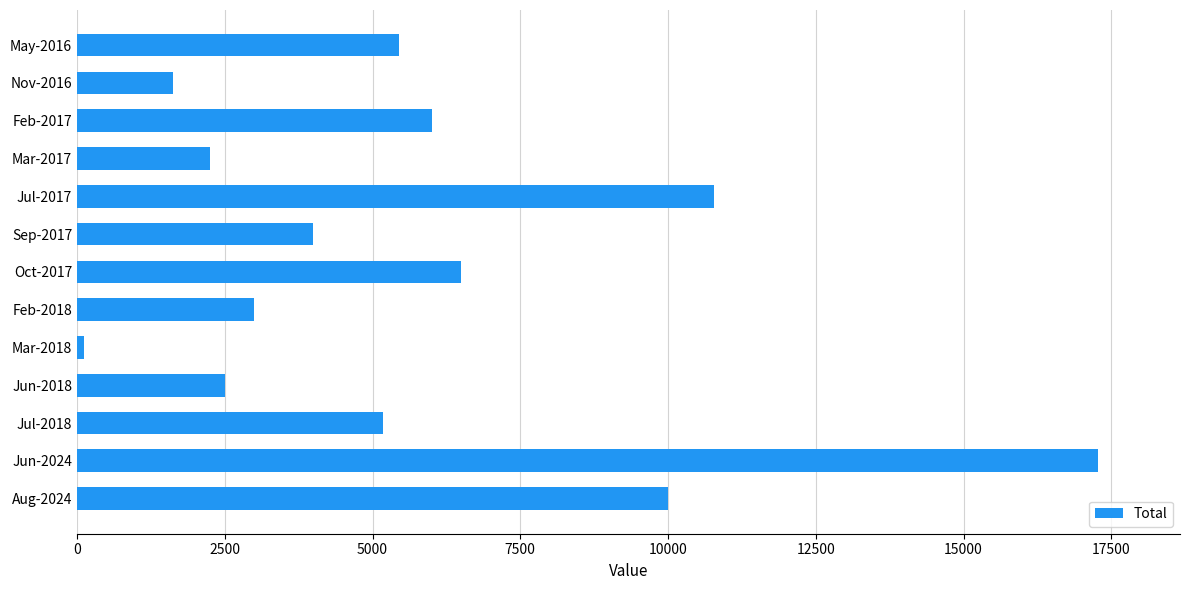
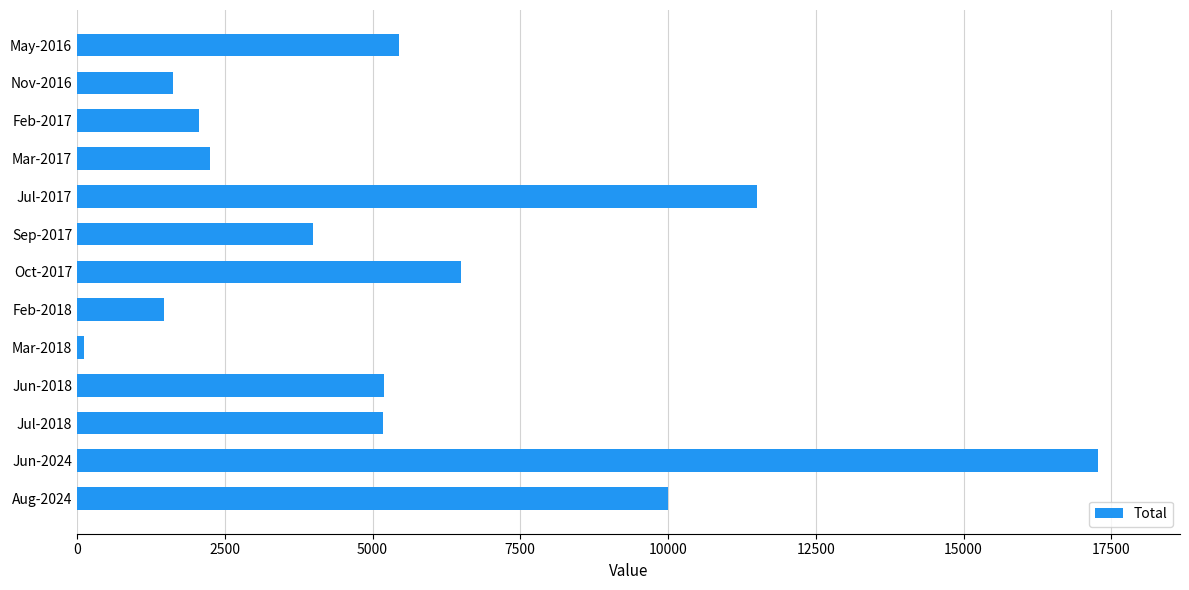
  {
    "May-2016": 5400,
    "Nov-2016": 1600,
-   "Feb-2017": 6000,
+   "Feb-2017": 2100,
    "Mar-2017": 2300,
-   "Jul-2017": 10800,
+   "Jul-2017": 11500,
    "Sep-2017": 4000,
    "Oct-2017": 6500,
-   "Feb-2018": 3000,
+   "Feb-2018": 1500,
    "Mar-2018": 100,
-   "Jun-2018": 2500,
+   "Jun-2018": 5200,
    "Jul-2018": 5200,
    "Jun-2024": 17300,
    "Aug-2024": 10000
  }
